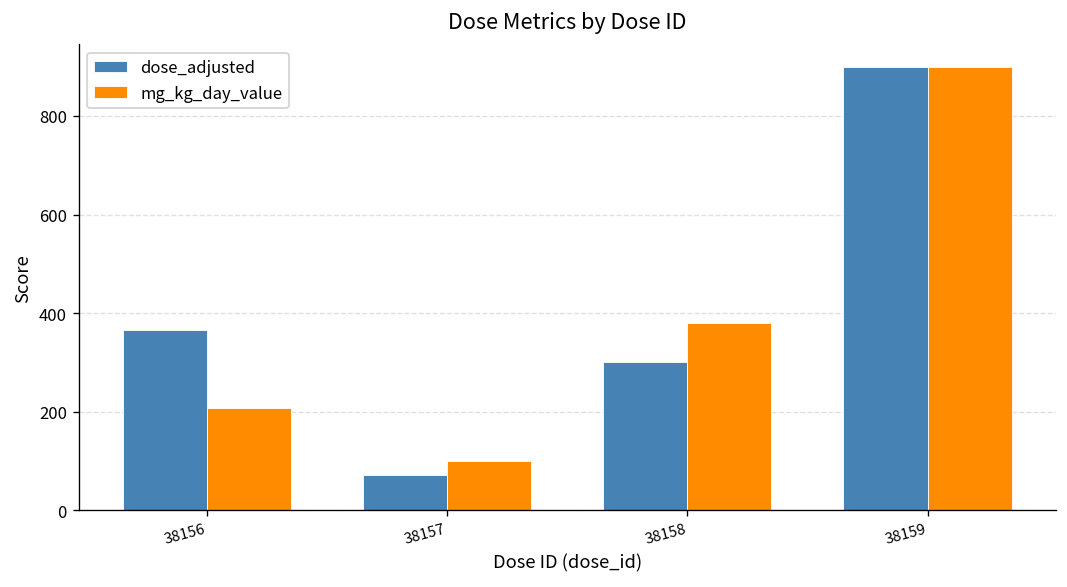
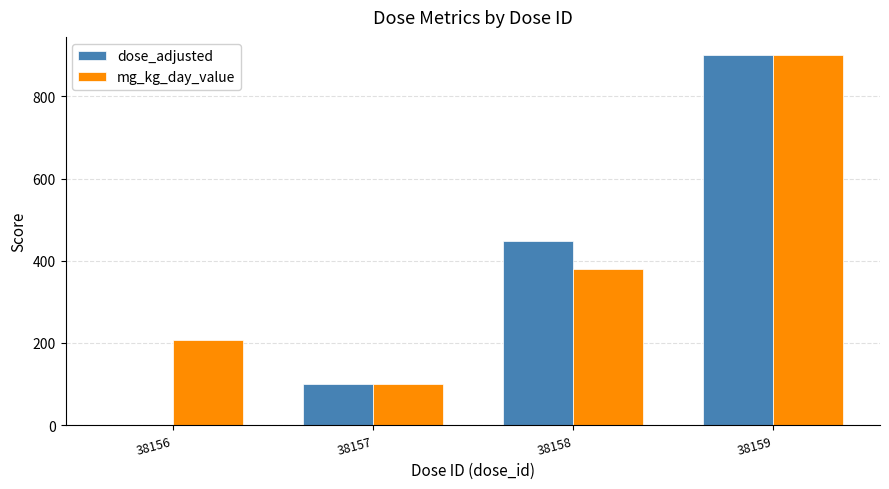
  {
    "dose_adjusted": {
-     "38156": 370,
-     "38157": 70,
-     "38158": 300,
+     "38156": 0,
+     "38157": 100,
+     "38158": 450,
      "38159": 900
    },
    "mg_kg_day_value": {
      "38156": 210,
      "38157": 100,
      "38158": 380,
      "38159": 900
    }
  }
